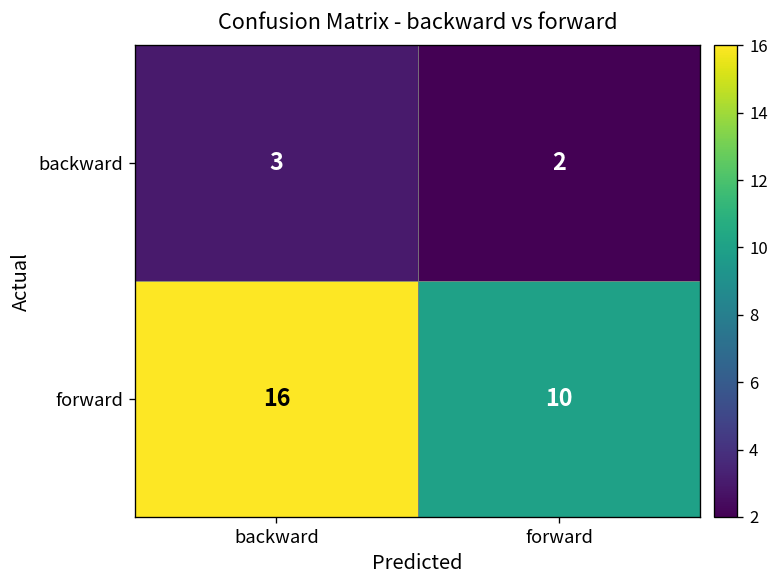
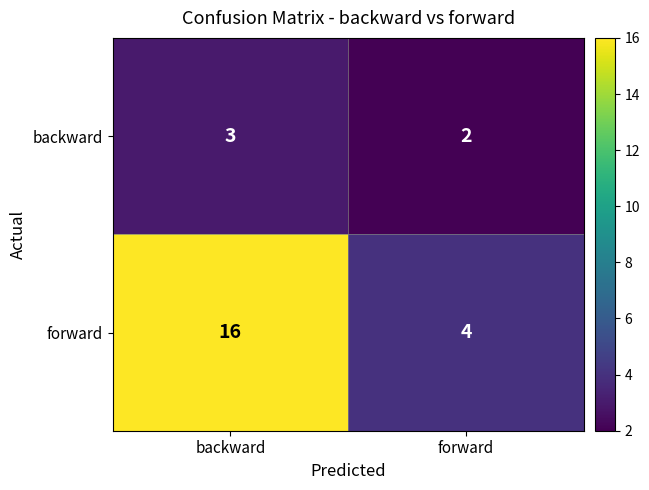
  {
    "backward": {
      "backward": 3,
      "forward": 2
    },
    "forward": {
      "backward": 16,
-     "forward": 10
+     "forward": 4
    }
  }
